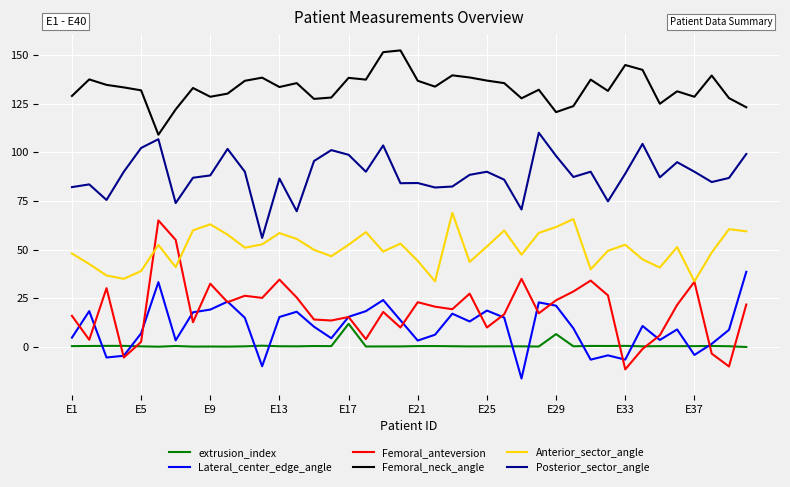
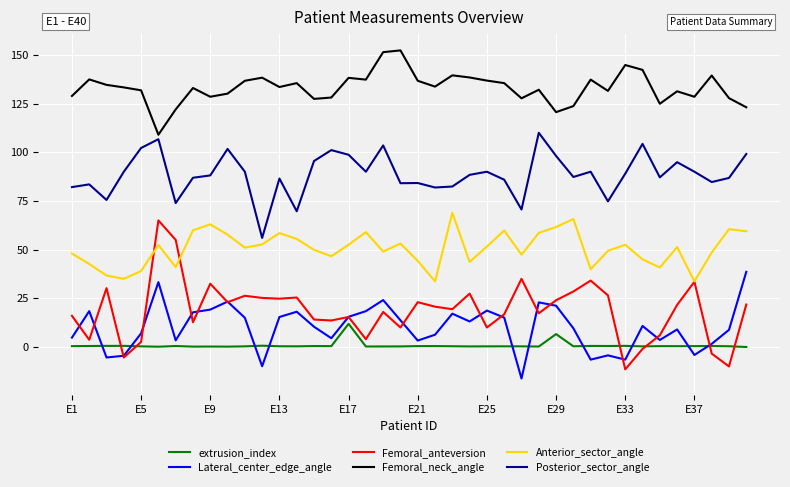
  {
    "extrusion_index": {
      "E1": 0,
      "E5": 0,
      "E9": 0,
      "E13": 0,
      "E17": 12,
      "E21": 0,
      "E25": 0,
      "E29": 7,
      "E33": 1,
      "E37": 0
    },
    "Lateral_center_edge_angle": {
      "E1": 5,
      "E5": 7,
      "E9": 19,
      "E13": 15,
      "E21": 3,
      "E25": 19,
      "E29": 21,
      "E33": -7,
      "E37": -4
    },
    "Femoral_anteversion": {
      "E1": 16,
      "E5": 3,
      "E9": 33,
-     "E13": 35,
+     "E13": 25,
      "E21": 23,
      "E25": 10,
      "E29": 24,
      "E33": -12
    },
    "Femoral_neck_angle": {
      "E1": 129,
      "E5": 132,
      "E9": 129,
      "E13": 134,
      "E17": 138,
      "E21": 137,
      "E25": 137,
      "E29": 121,
      "E33": 145,
      "E37": 129
    },
    "Anterior_sector_angle": {
      "E1": 48,
      "E5": 39,
      "E9": 63,
      "E13": 59,
      "E17": 53,
      "E21": 44,
      "E25": 52,
      "E29": 62,
      "E33": 53
    },
    "Posterior_sector_angle": {
      "E1": 82,
      "E5": 102,
      "E9": 88,
      "E13": 87,
      "E17": 99,
      "E21": 84,
      "E25": 90,
      "E29": 98,
      "E33": 89,
      "E37": 90
    }
  }
